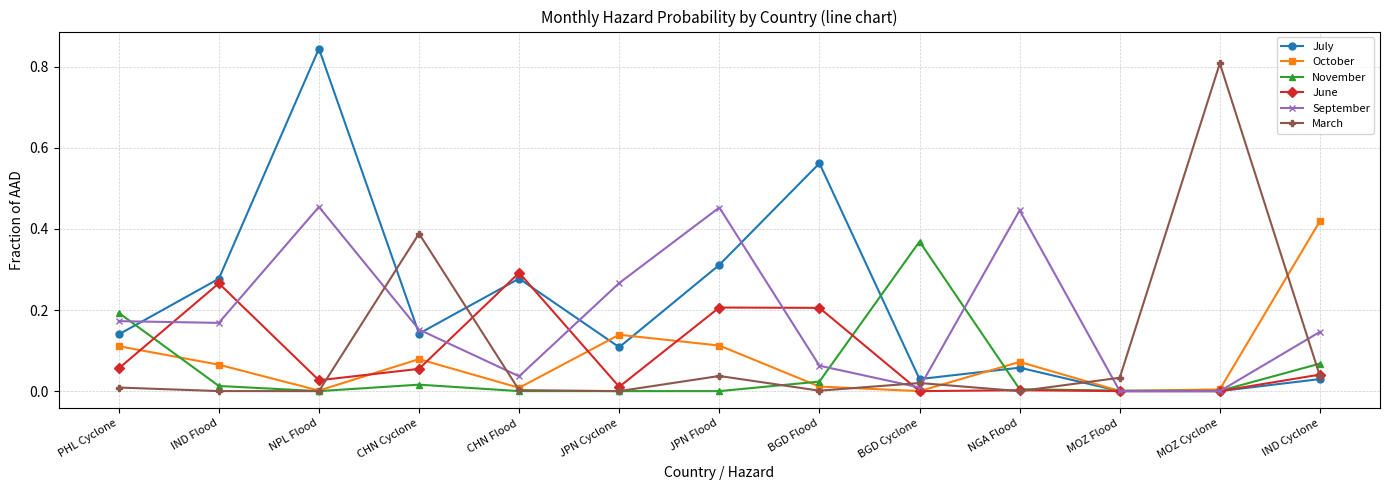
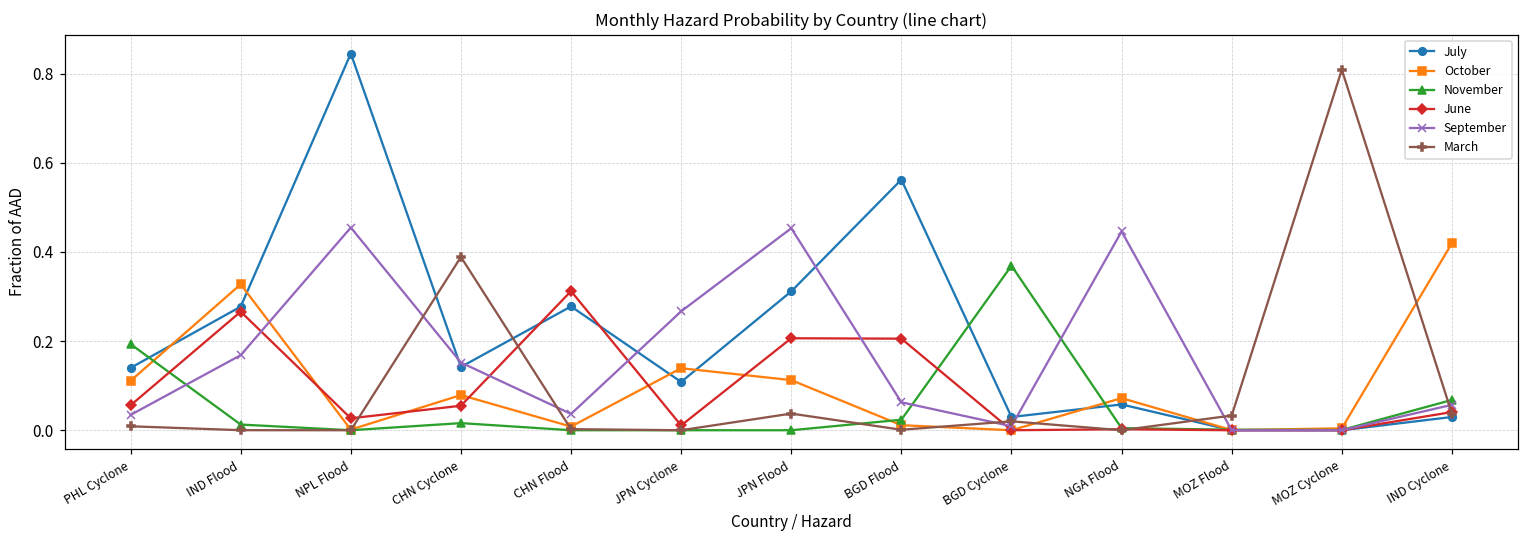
  {
    "July": {
      "PHL Cyclone": 0.14,
      "IND Flood": 0.28,
      "NPL Flood": 0.84,
      "CHN Cyclone": 0.14,
      "CHN Flood": 0.28,
      "JPN Cyclone": 0.11,
      "JPN Flood": 0.31,
      "BGD Flood": 0.56,
      "BGD Cyclone": 0.03,
      "NGA Flood": 0.06,
      "IND Cyclone": 0.03
    },
    "October": {
      "PHL Cyclone": 0.11,
-     "IND Flood": 0.07,
+     "IND Flood": 0.33,
      "CHN Cyclone": 0.08,
      "JPN Cyclone": 0.14,
      "JPN Flood": 0.11,
      "BGD Flood": 0.01,
      "NGA Flood": 0.07,
      "IND Cyclone": 0.42
    },
    "November": {
      "PHL Cyclone": 0.19,
      "IND Flood": 0.01,
      "CHN Cyclone": 0.02,
      "JPN Flood": 0.00,
      "BGD Flood": 0.02,
      "BGD Cyclone": 0.37,
      "IND Cyclone": 0.07
    },
    "June": {
      "PHL Cyclone": 0.06,
      "IND Flood": 0.27,
      "NPL Flood": 0.03,
      "CHN Cyclone": 0.05,
-     "CHN Flood": 0.29,
+     "CHN Flood": 0.31,
      "JPN Cyclone": 0.01,
      "JPN Flood": 0.21,
      "BGD Flood": 0.21
    },
    "September": {
-     "PHL Cyclone": 0.17,
+     "PHL Cyclone": 0.03,
      "IND Flood": 0.17,
      "NPL Flood": 0.45,
      "CHN Cyclone": 0.15,
      "CHN Flood": 0.04,
      "JPN Cyclone": 0.27,
      "JPN Flood": 0.45,
      "BGD Flood": 0.06,
      "BGD Cyclone": 0.01,
      "NGA Flood": 0.45,
-     "IND Cyclone": 0.15
+     "IND Cyclone": 0.06
    },
    "March": {
      "PHL Cyclone": 0.01,
      "IND Flood": 0.00,
      "CHN Cyclone": 0.39,
      "JPN Flood": 0.04,
      "BGD Flood": 0.00,
      "BGD Cyclone": 0.02,
      "MOZ Flood": 0.03,
      "MOZ Cyclone": 0.81
    }
  }
